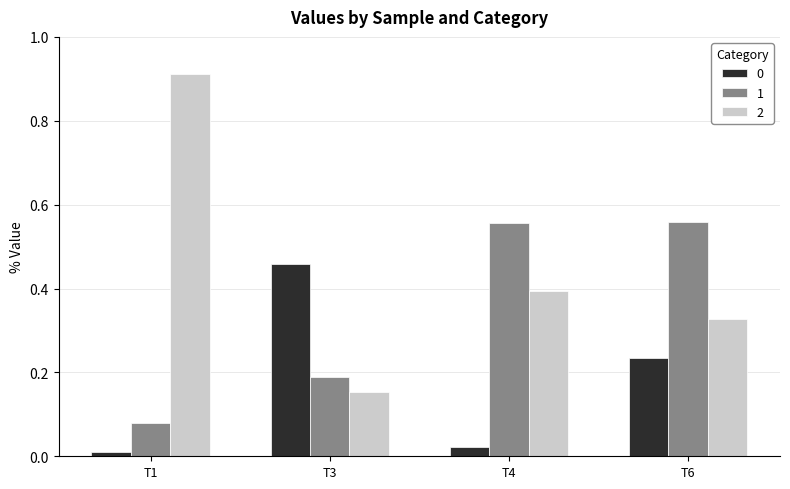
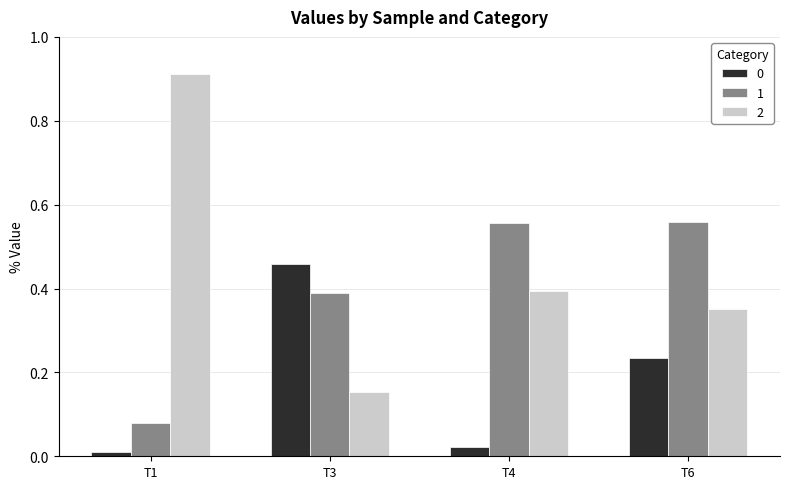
  {
    "0": {
      "T1": 0.01,
      "T3": 0.46,
      "T4": 0.02,
      "T6": 0.23
    },
    "1": {
      "T1": 0.08,
-     "T3": 0.19,
+     "T3": 0.39,
      "T4": 0.56,
      "T6": 0.56
    },
    "2": {
      "T1": 0.91,
      "T3": 0.15,
      "T4": 0.39,
-     "T6": 0.33
+     "T6": 0.35
    }
  }
